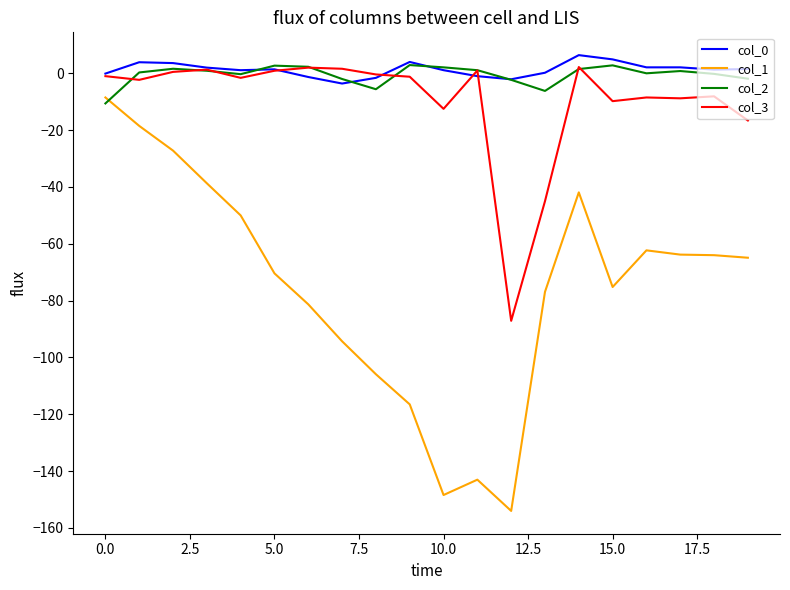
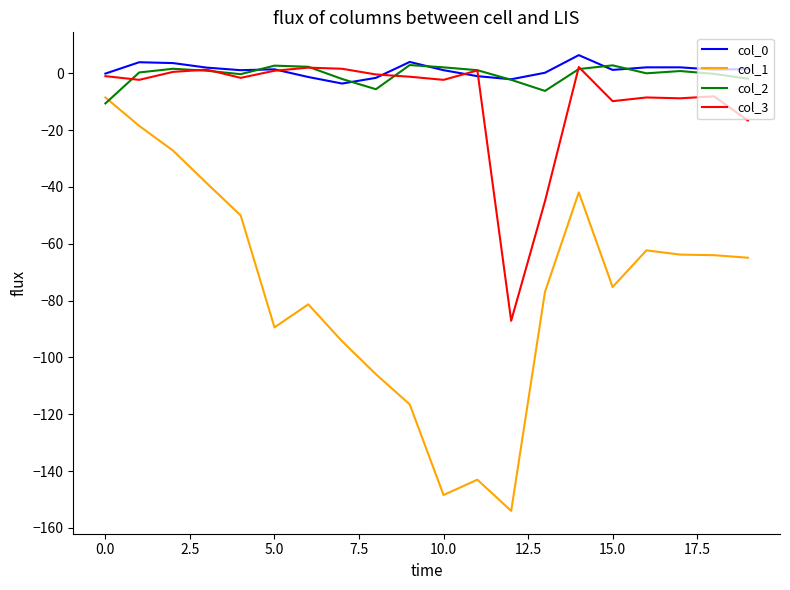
  {
    "col_0": {
      "0.0": 0,
      "10.0": 1,
-     "15.0": 5
+     "15.0": 1
    },
    "col_1": {
      "0.0": -9,
-     "5.0": -70,
+     "5.0": -89,
      "10.0": -148,
      "15.0": -75
    },
    "col_2": {
      "0.0": -11,
      "5.0": 3,
      "10.0": 2,
      "15.0": 3
    },
    "col_3": {
      "0.0": -1,
-     "10.0": -13,
+     "10.0": -2,
      "15.0": -10
    }
  }
